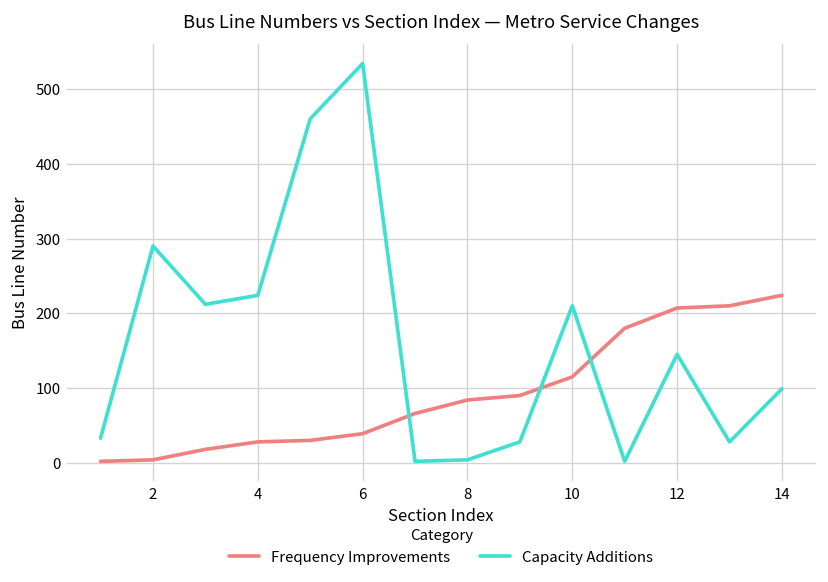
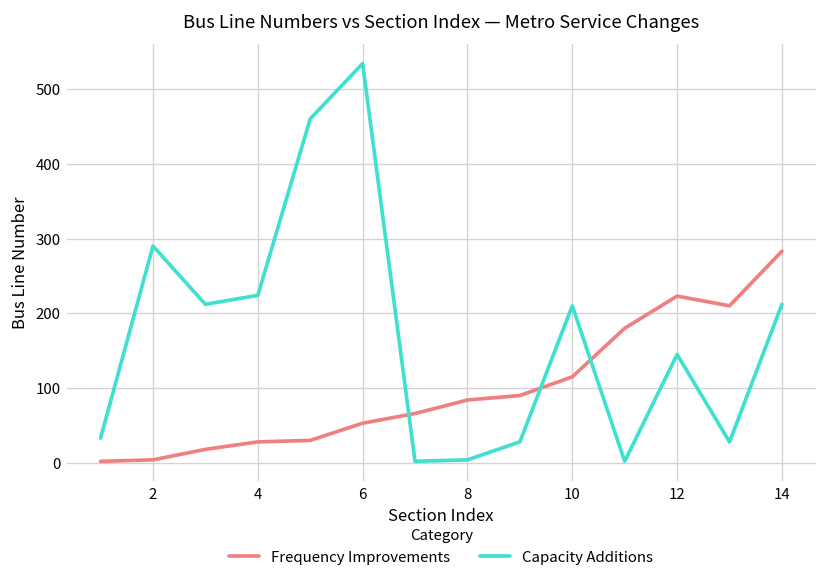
  {
    "Frequency Improvements": {
      "2": 0,
      "4": 30,
-     "6": 40,
+     "6": 50,
      "8": 80,
      "10": 120,
-     "12": 210,
-     "14": 220
+     "12": 220,
+     "14": 280
    },
    "Capacity Additions": {
      "2": 290,
      "4": 220,
      "6": 530,
      "8": 0,
      "10": 210,
      "12": 150,
-     "14": 100
+     "14": 210
    }
  }
